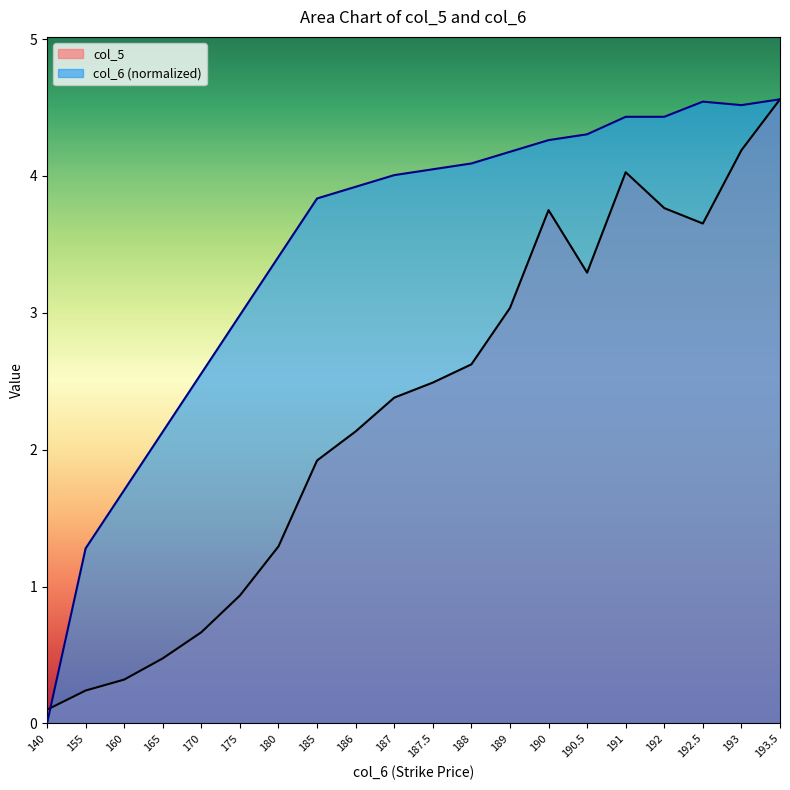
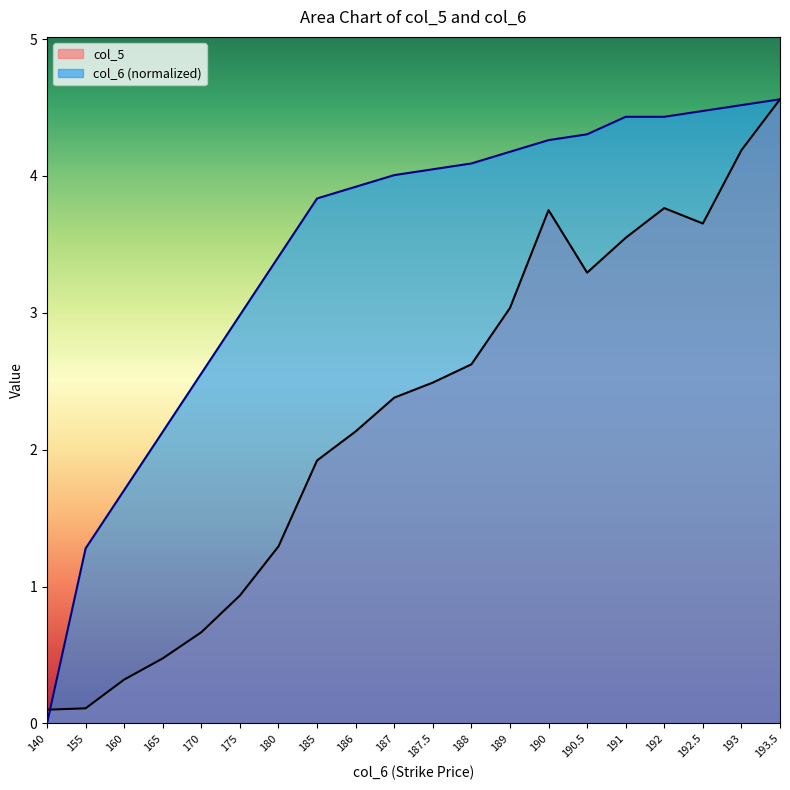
  {
    "col_5": {
      "140": 0.10,
-     "155": 0.24,
+     "155": 0.11,
      "160": 0.32,
      "165": 0.48,
      "170": 0.67,
      "175": 0.93,
      "180": 1.29,
      "185": 1.92,
      "186": 2.13,
      "187": 2.38,
      "187.5": 2.49,
      "188": 2.62,
      "189": 3.04,
      "190": 3.75,
      "190.5": 3.29,
-     "191": 4.03,
+     "191": 3.55,
      "192": 3.77,
      "192.5": 3.65,
      "193": 4.19
    },
    "col_6 (normalized)": {
      "140": 0.00,
      "155": 1.28,
      "160": 1.70,
      "165": 2.13,
      "170": 2.56,
      "175": 2.98,
      "180": 3.41,
      "185": 3.84,
      "186": 3.92,
      "187": 4.01,
      "187.5": 4.05,
      "188": 4.09,
      "189": 4.18,
      "190": 4.26,
      "190.5": 4.30,
      "191": 4.43,
      "192": 4.43,
-     "192.5": 4.54,
+     "192.5": 4.47,
      "193": 4.52
    }
  }
